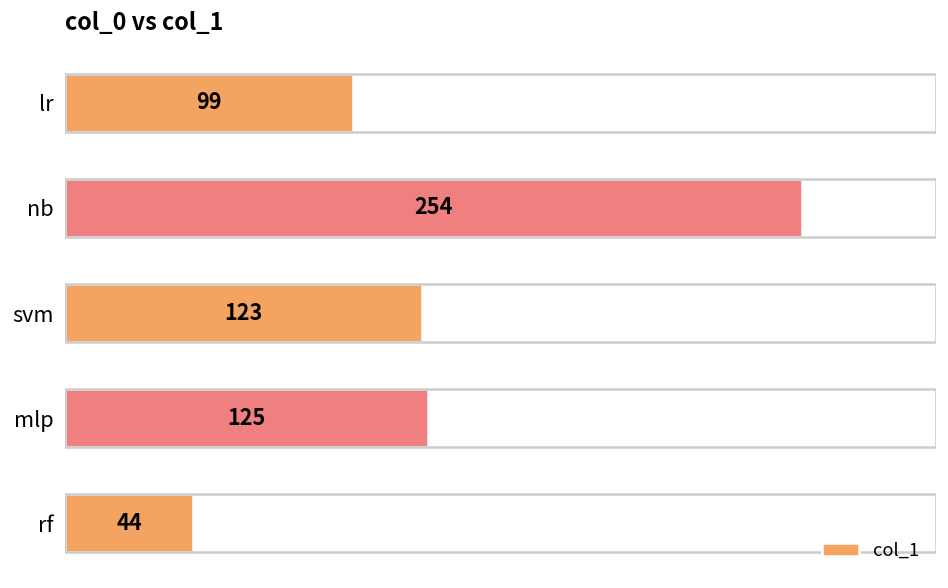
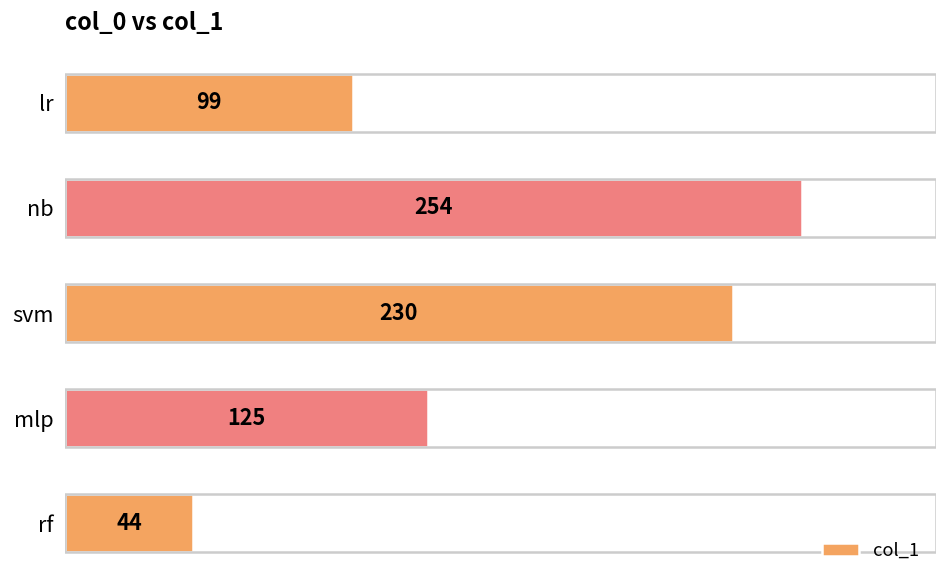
  {
    "lr": 99,
    "nb": 254,
-   "svm": 123,
+   "svm": 230,
    "mlp": 125,
    "rf": 44
  }
